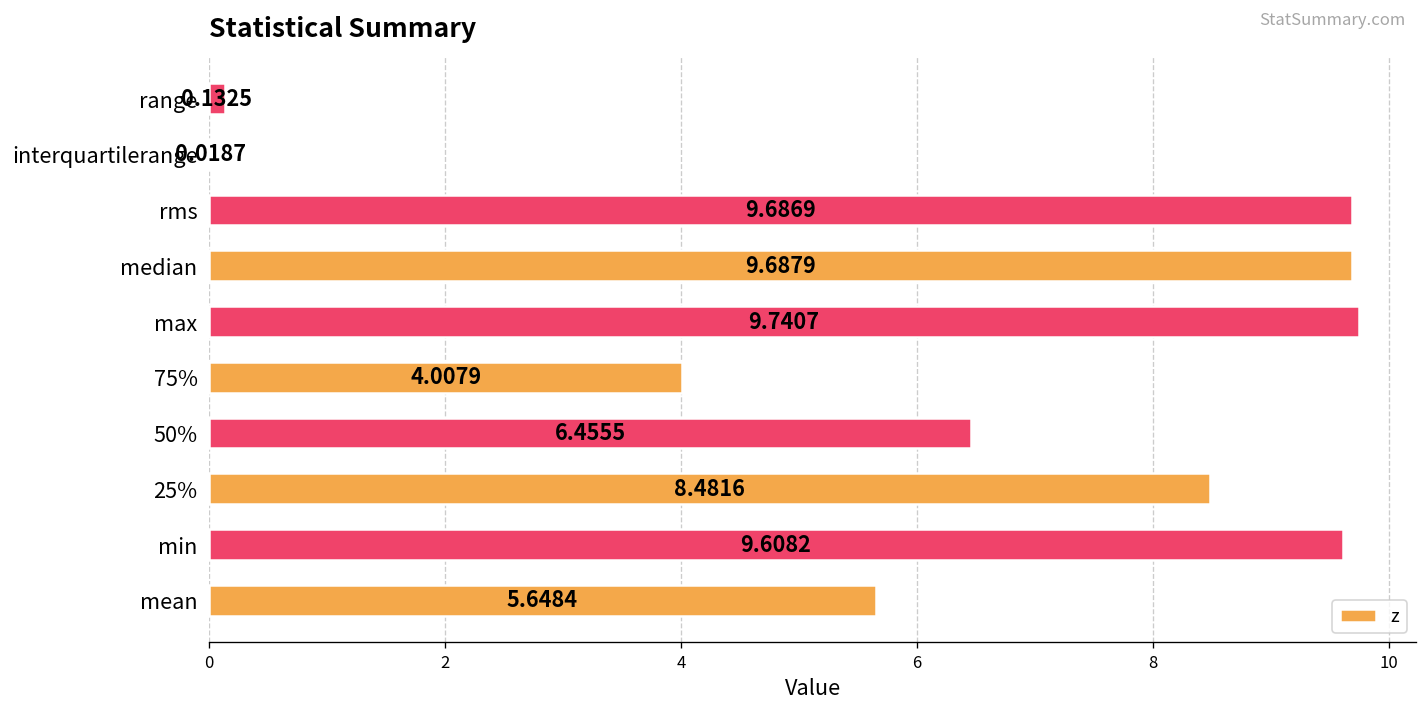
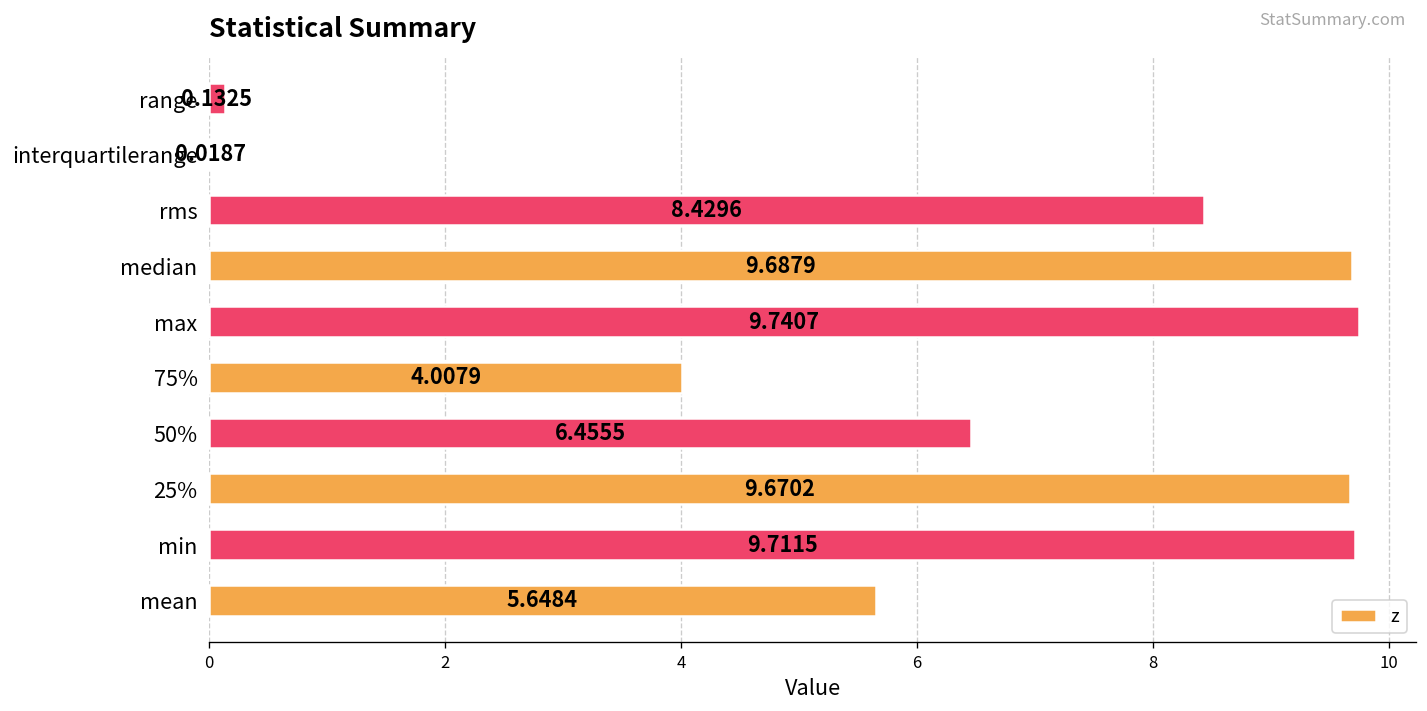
  {
    "range": 0.1325,
    "interquartilerange": 0.0187,
-   "rms": 9.6869,
+   "rms": 8.4296,
    "median": 9.6879,
    "max": 9.7407,
    "75%": 4.0079,
    "50%": 6.4555,
-   "25%": 8.4816,
-   "min": 9.6082,
+   "25%": 9.6702,
+   "min": 9.7115,
    "mean": 5.6484
  }
